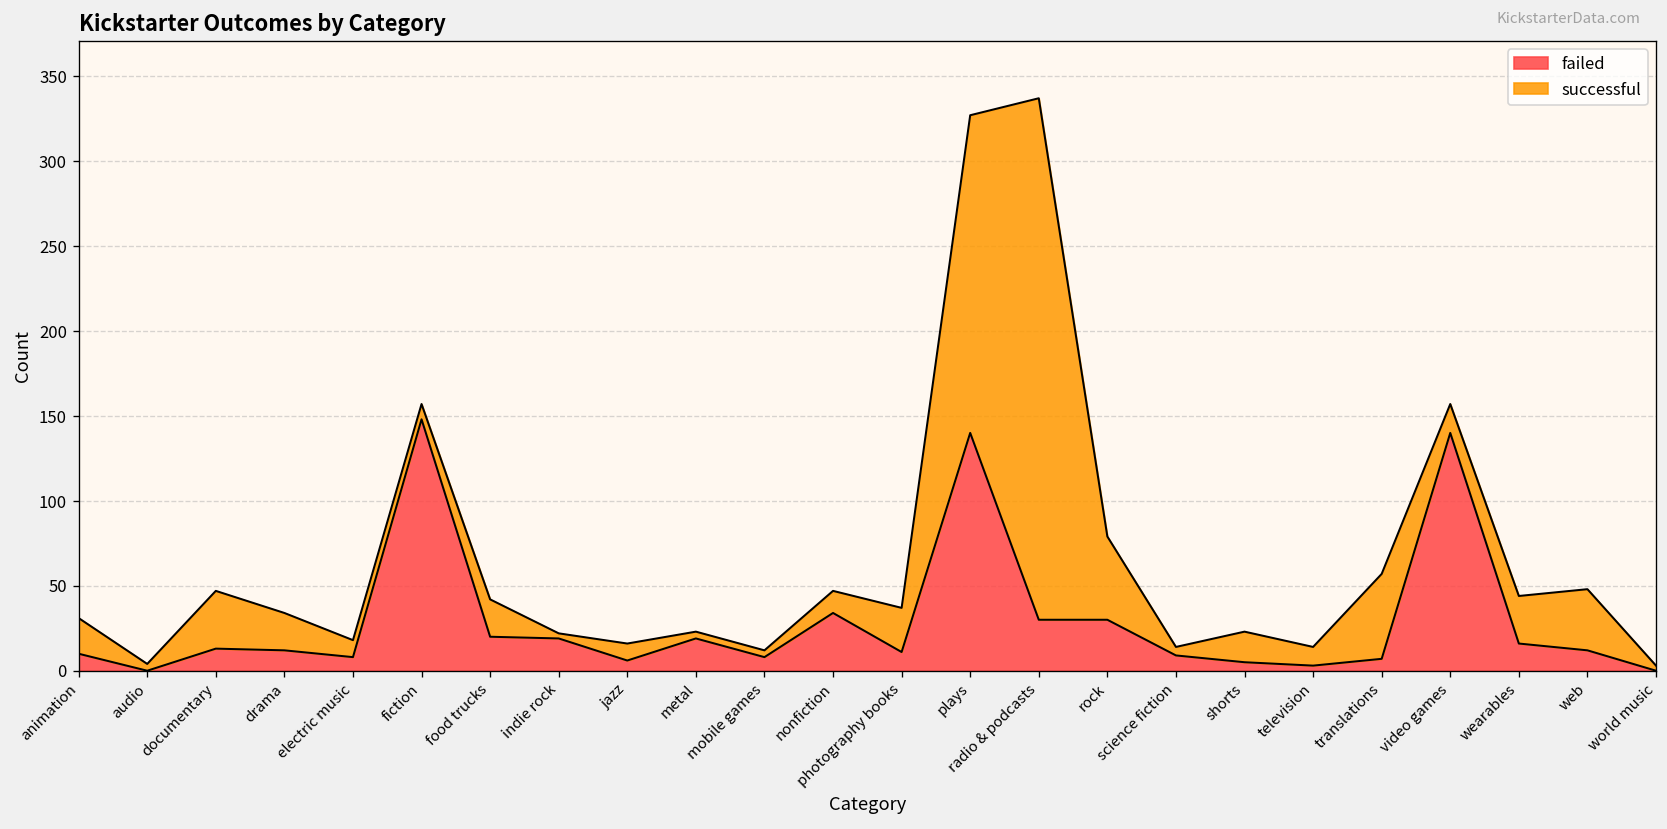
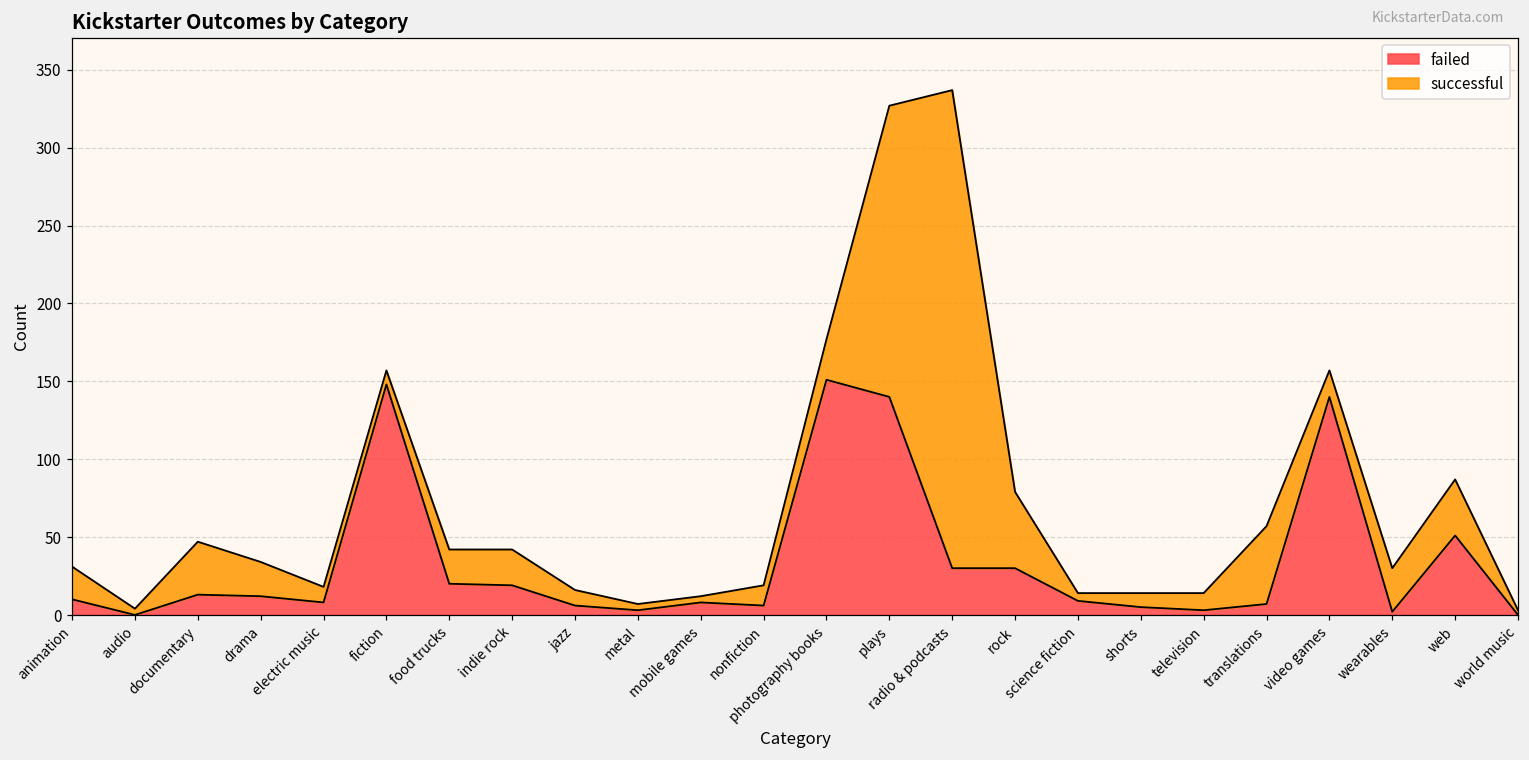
  {
    "failed": {
      "animation": 10,
      "audio": 0,
      "documentary": 13,
      "drama": 12,
      "electric music": 8,
      "fiction": 148,
      "food trucks": 20,
      "indie rock": 19,
      "jazz": 6,
-     "metal": 19,
+     "metal": 3,
      "mobile games": 8,
-     "nonfiction": 34,
-     "photography books": 11,
+     "nonfiction": 6,
+     "photography books": 151,
      "plays": 140,
      "radio & podcasts": 30,
      "rock": 30,
      "science fiction": 9,
      "shorts": 5,
      "television": 3,
      "translations": 7,
      "video games": 140,
-     "wearables": 16,
-     "web": 12,
+     "wearables": 2,
+     "web": 51,
      "world music": 0
    },
    "successful": {
      "animation": 21,
      "audio": 4,
      "documentary": 34,
      "drama": 22,
      "electric music": 10,
      "fiction": 9,
      "food trucks": 22,
-     "indie rock": 3,
+     "indie rock": 23,
      "jazz": 10,
      "metal": 4,
      "mobile games": 4,
      "nonfiction": 13,
      "photography books": 26,
      "plays": 187,
      "radio & podcasts": 307,
      "rock": 49,
      "science fiction": 5,
-     "shorts": 18,
+     "shorts": 9,
      "television": 11,
      "translations": 50,
      "video games": 17,
      "wearables": 28,
      "web": 36,
      "world music": 3
    }
  }
